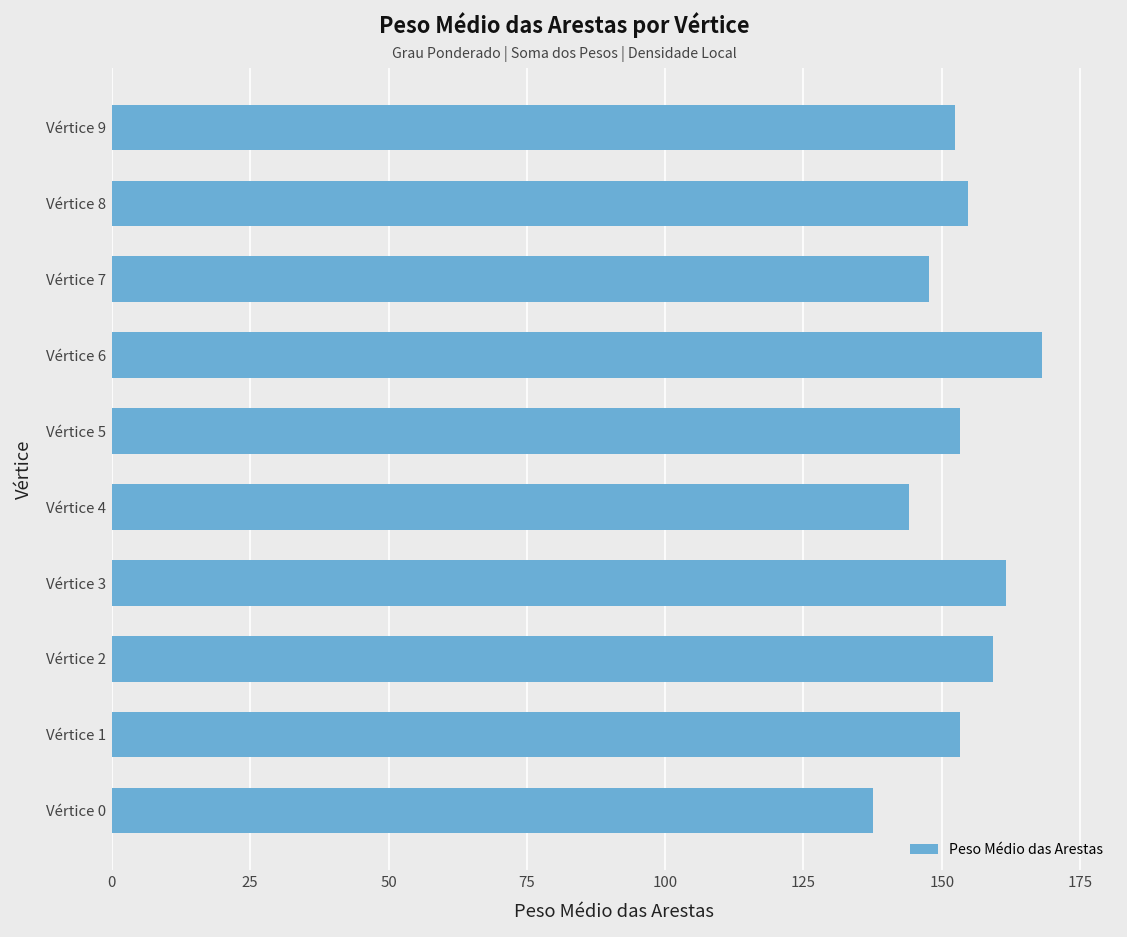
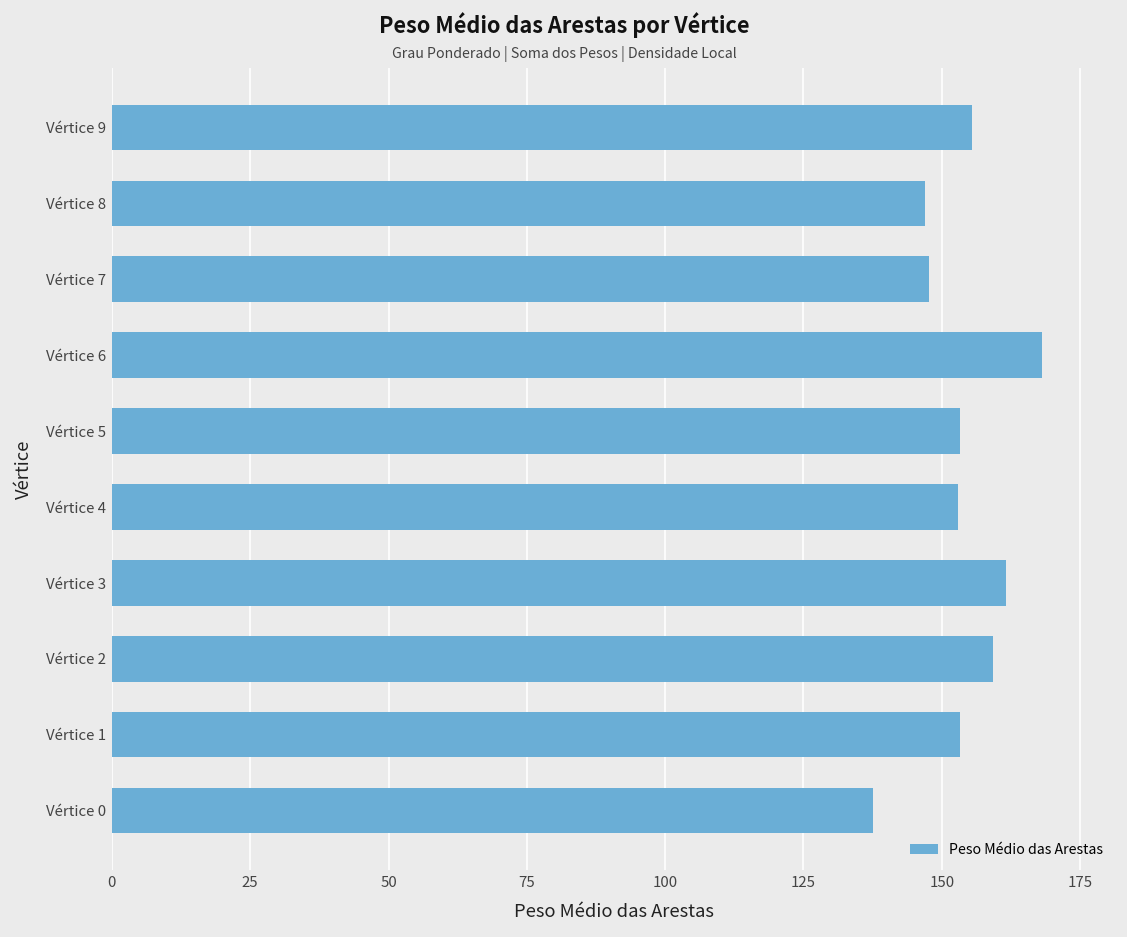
  {
-   "Vértice 9": 152,
-   "Vértice 8": 155,
+   "Vértice 9": 156,
+   "Vértice 8": 147,
    "Vértice 7": 148,
    "Vértice 6": 168,
    "Vértice 5": 153,
-   "Vértice 4": 144,
+   "Vértice 4": 153,
    "Vértice 3": 162,
    "Vértice 2": 159,
    "Vértice 1": 153,
    "Vértice 0": 138
  }
